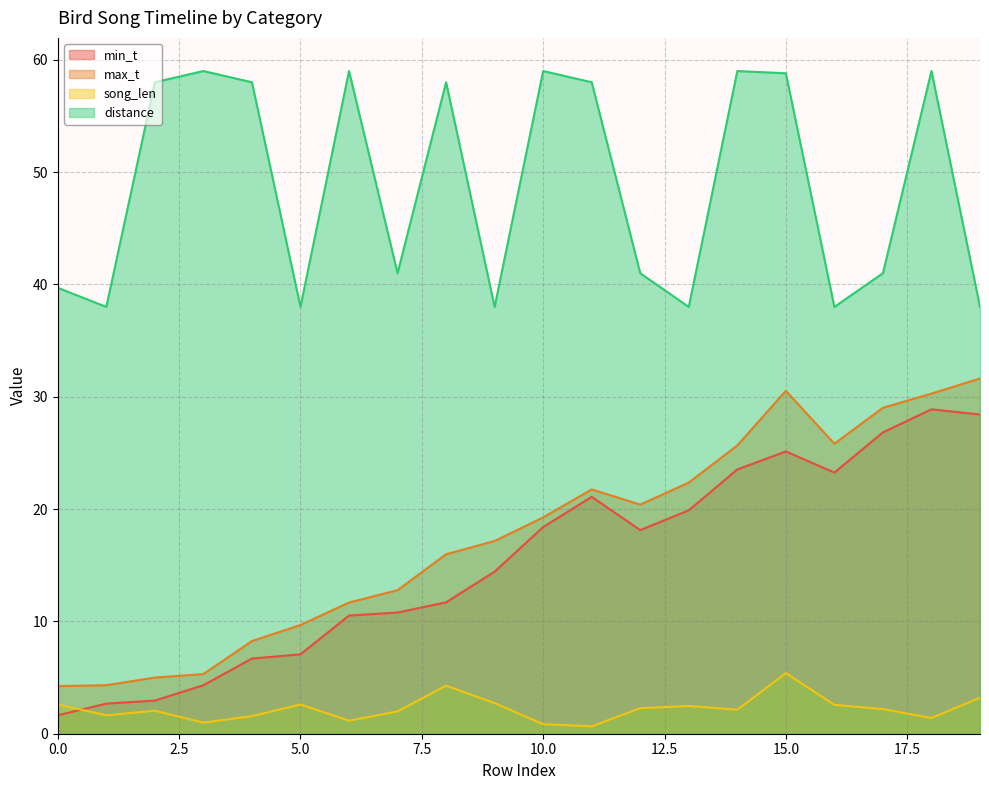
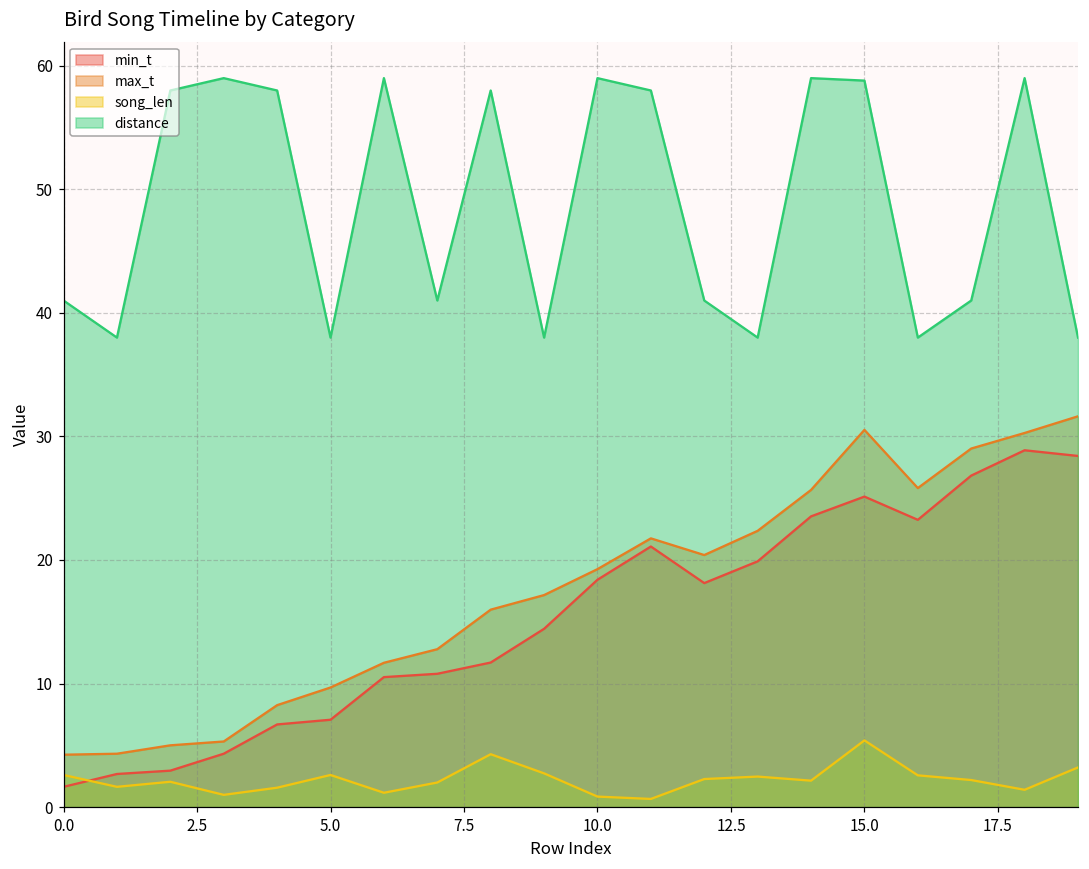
  {
    "distance": {
-     "0.0": 39.7,
+     "0.0": 41.0,
      "5.0": 38.0,
      "10.0": 59.0,
      "15.0": 58.8
    }
  }
